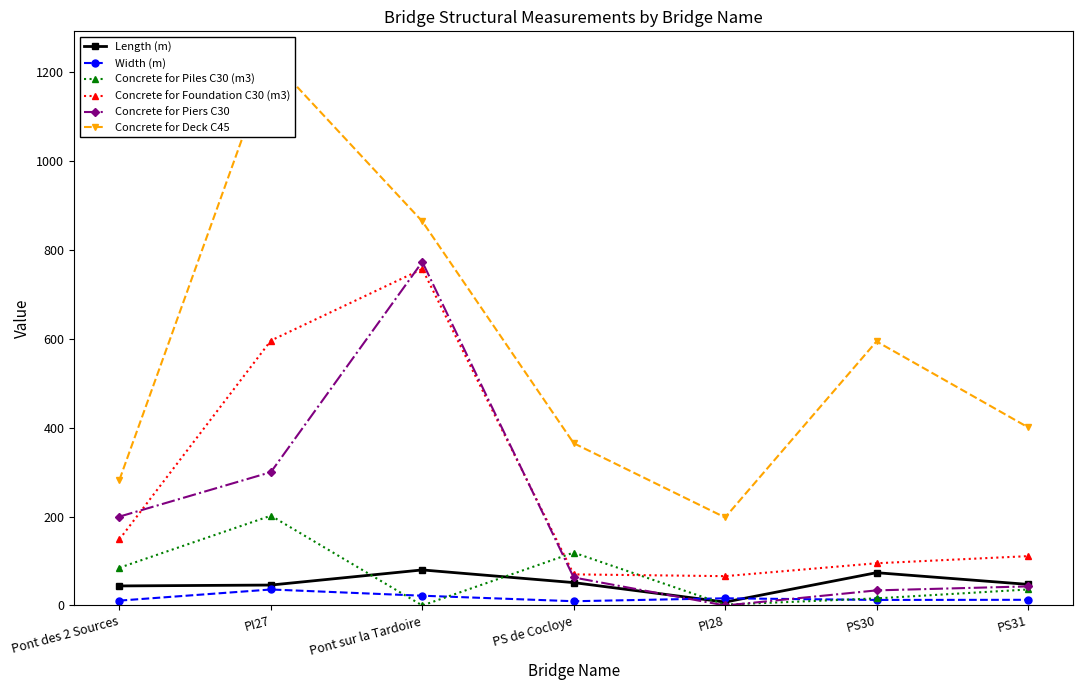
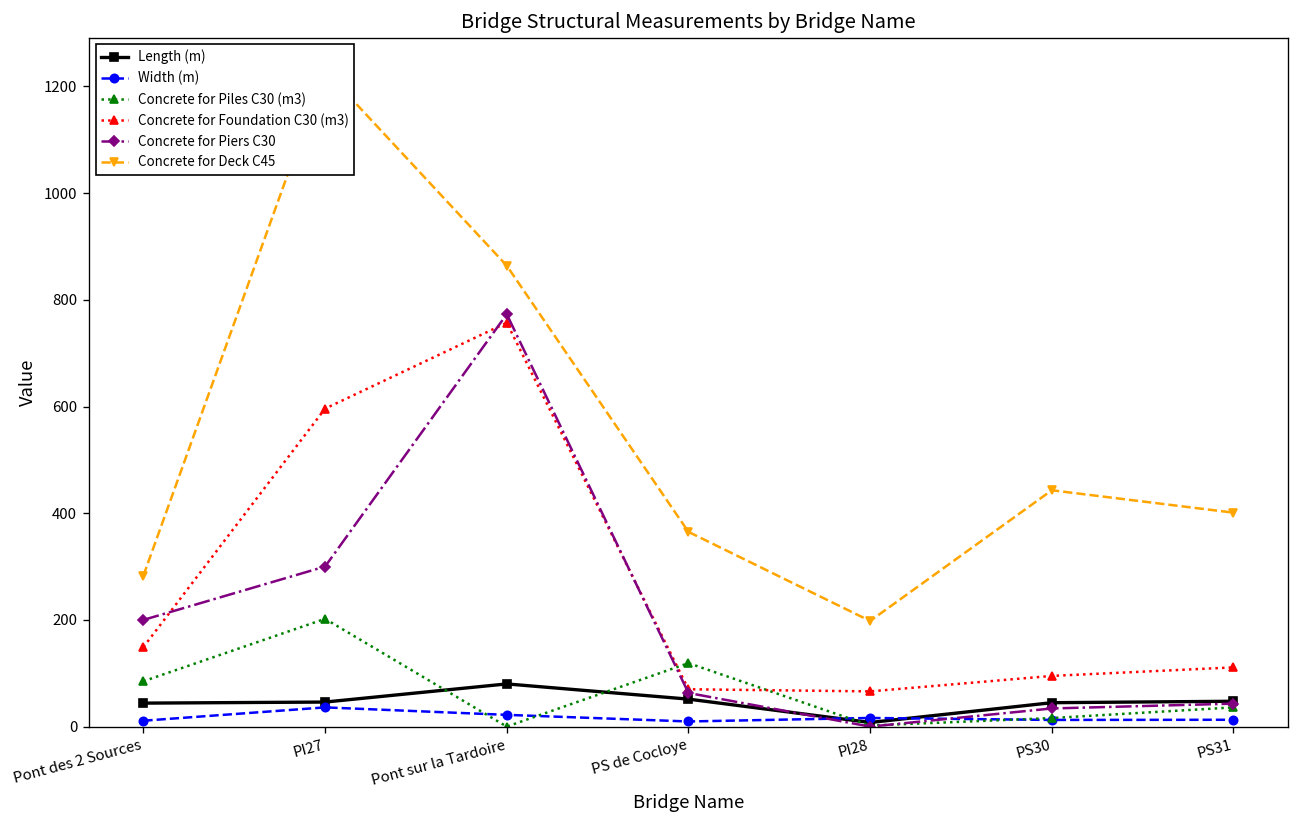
  {
    "Length (m)": {
      "Pont des 2 Sources": 40,
      "PI27": 50,
      "Pont sur la Tardoire": 80,
      "PS de Cocloye": 50,
-     "PS30": 70
+     "PS30": 40
    },
    "Width (m)": {
      "Pont des 2 Sources": 10,
      "PI27": 40,
      "Pont sur la Tardoire": 20,
      "PS de Cocloye": 10,
      "PI28": 20,
      "PS31": 10
    },
    "Concrete for Piles C30 (m3)": {
      "Pont des 2 Sources": 90,
      "PI27": 200,
      "Pont sur la Tardoire": 0,
      "PS de Cocloye": 120,
      "PS31": 40
    },
    "Concrete for Foundation C30 (m3)": {
      "Pont des 2 Sources": 150,
      "PI27": 600,
      "Pont sur la Tardoire": 760,
      "PS de Cocloye": 70,
      "PI28": 70,
      "PS30": 100,
      "PS31": 110
    },
    "Concrete for Piers C30": {
      "Pont des 2 Sources": 200,
      "PI27": 300,
      "Pont sur la Tardoire": 770,
      "PS de Cocloye": 60,
      "PS30": 30
    },
    "Concrete for Deck C45": {
      "Pont des 2 Sources": 280,
      "Pont sur la Tardoire": 860,
      "PS de Cocloye": 370,
      "PI28": 200,
-     "PS30": 590,
+     "PS30": 440,
      "PS31": 400
    }
  }
